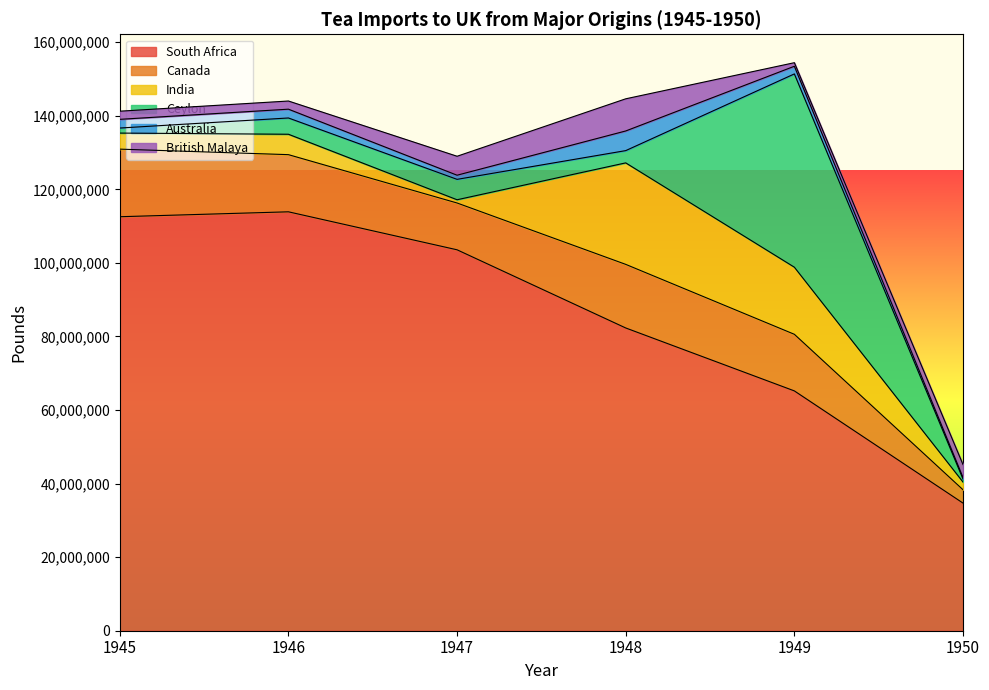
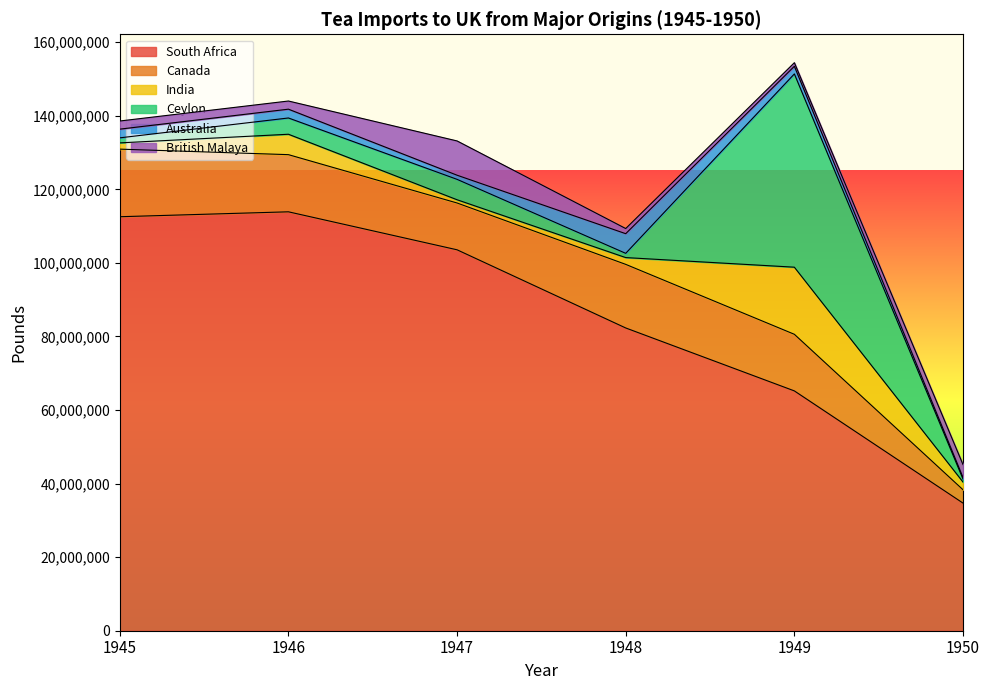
  {
    "India": {
-     "1945": "4,000,000",
+     "1945": "2,000,000",
      "1946": "6,000,000",
      "1947": "1,000,000",
-     "1948": "28,000,000",
+     "1948": "2,000,000",
      "1949": "18,000,000",
      "1950": "2,000,000"
    },
    "Ceylon": {
      "1945": "1,000,000",
      "1946": "4,000,000",
      "1947": "6,000,000",
-     "1948": "3,000,000",
+     "1948": "1,000,000",
      "1949": "53,000,000"
    },
    "Australia": {
      "1945": "2,000,000",
      "1946": "2,000,000",
      "1947": "1,000,000",
      "1948": "5,000,000",
      "1949": "2,000,000"
    },
    "British Malaya": {
      "1945": "2,000,000",
      "1946": "2,000,000",
-     "1947": "5,000,000",
-     "1948": "9,000,000",
+     "1947": "9,000,000",
+     "1948": "1,000,000",
      "1949": "1,000,000",
      "1950": "4,000,000"
    }
  }
